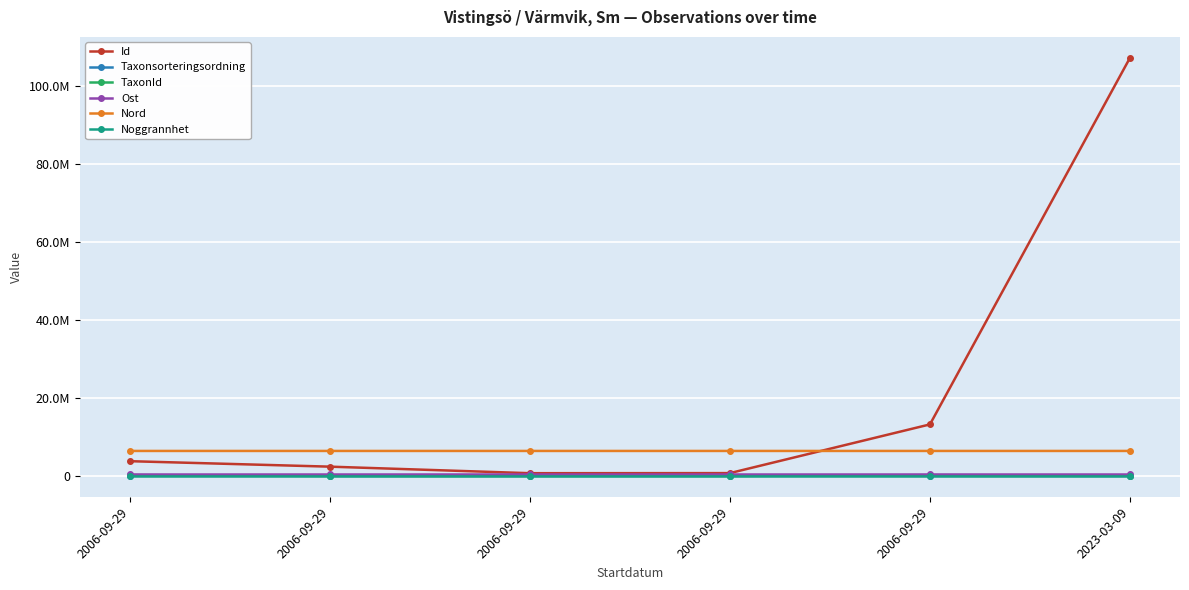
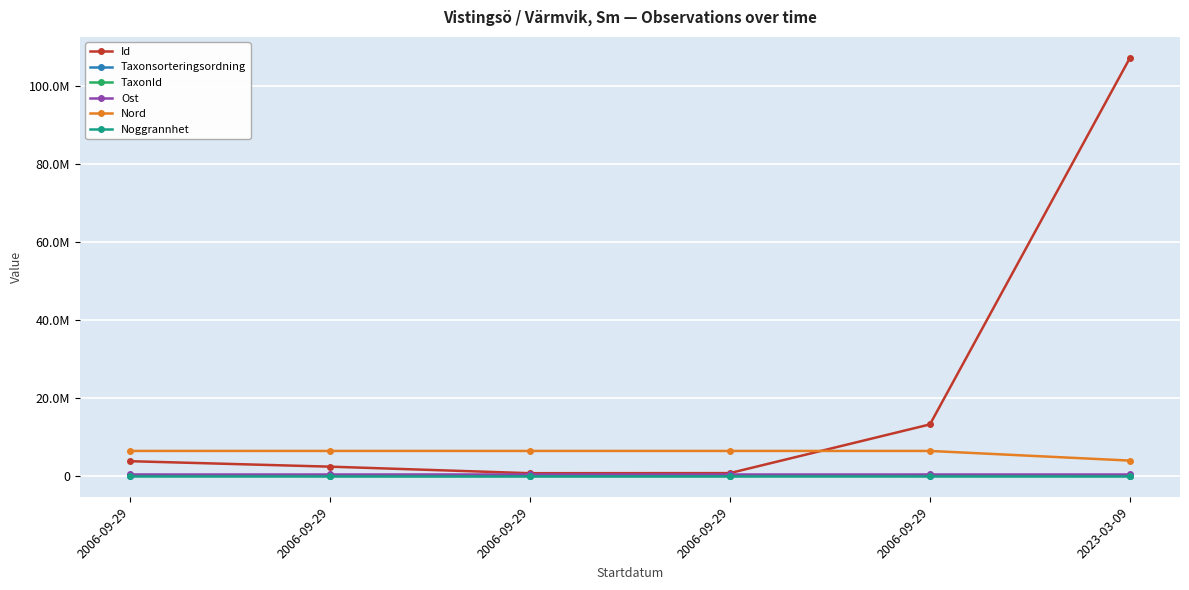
  {
    "Id": {
      "2023-03-09": 107000000
    },
    "Nord": {
-     "2023-03-09": 6000000
+     "2023-03-09": 4000000
    }
  }
